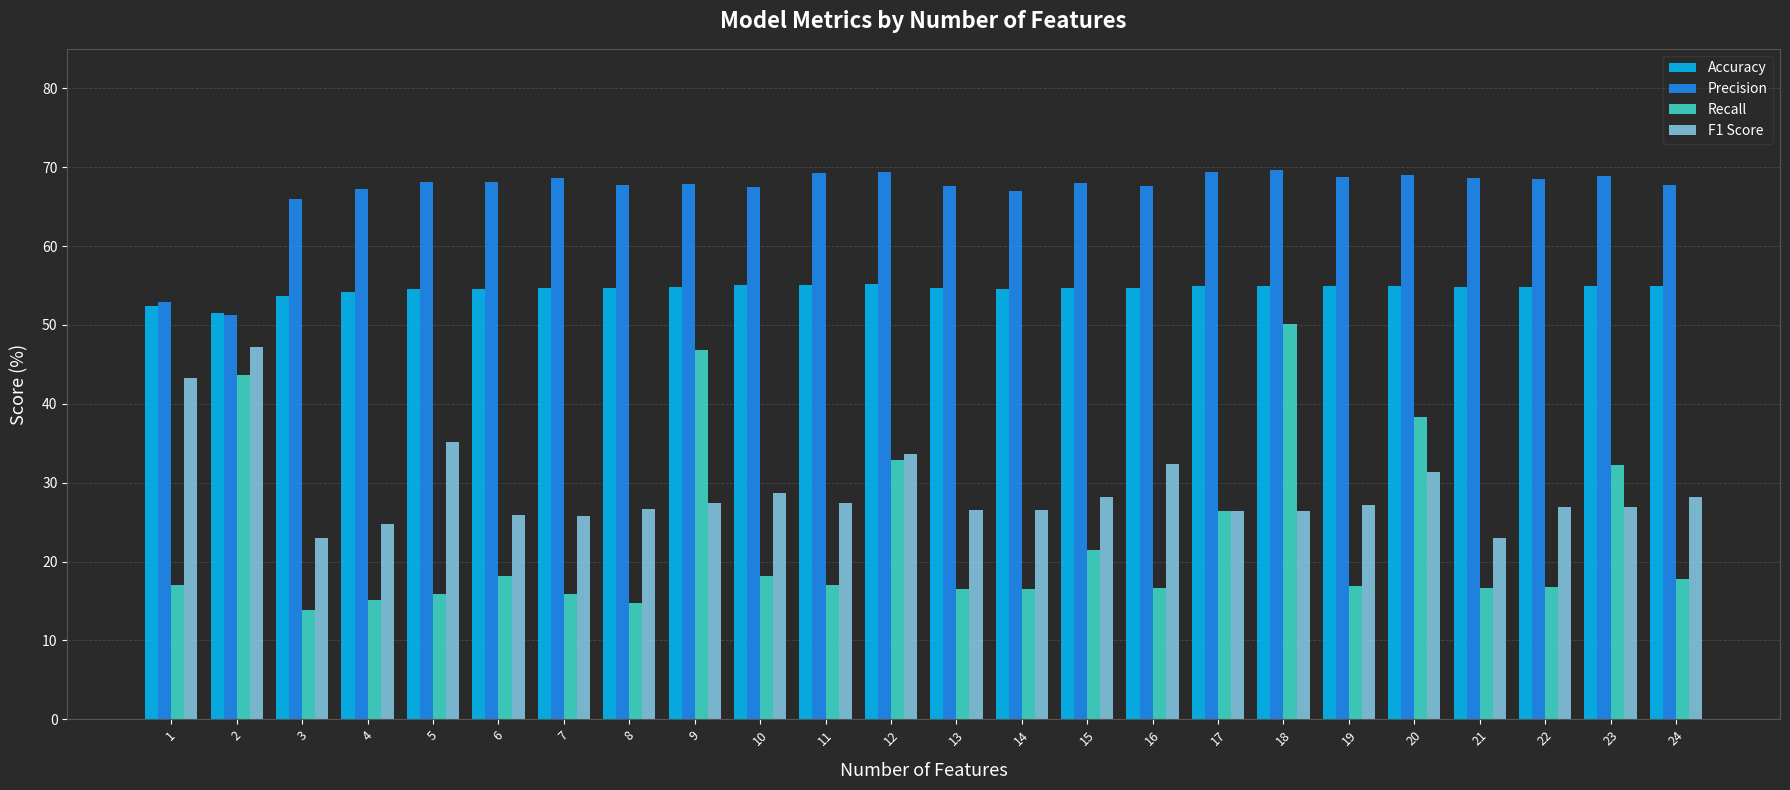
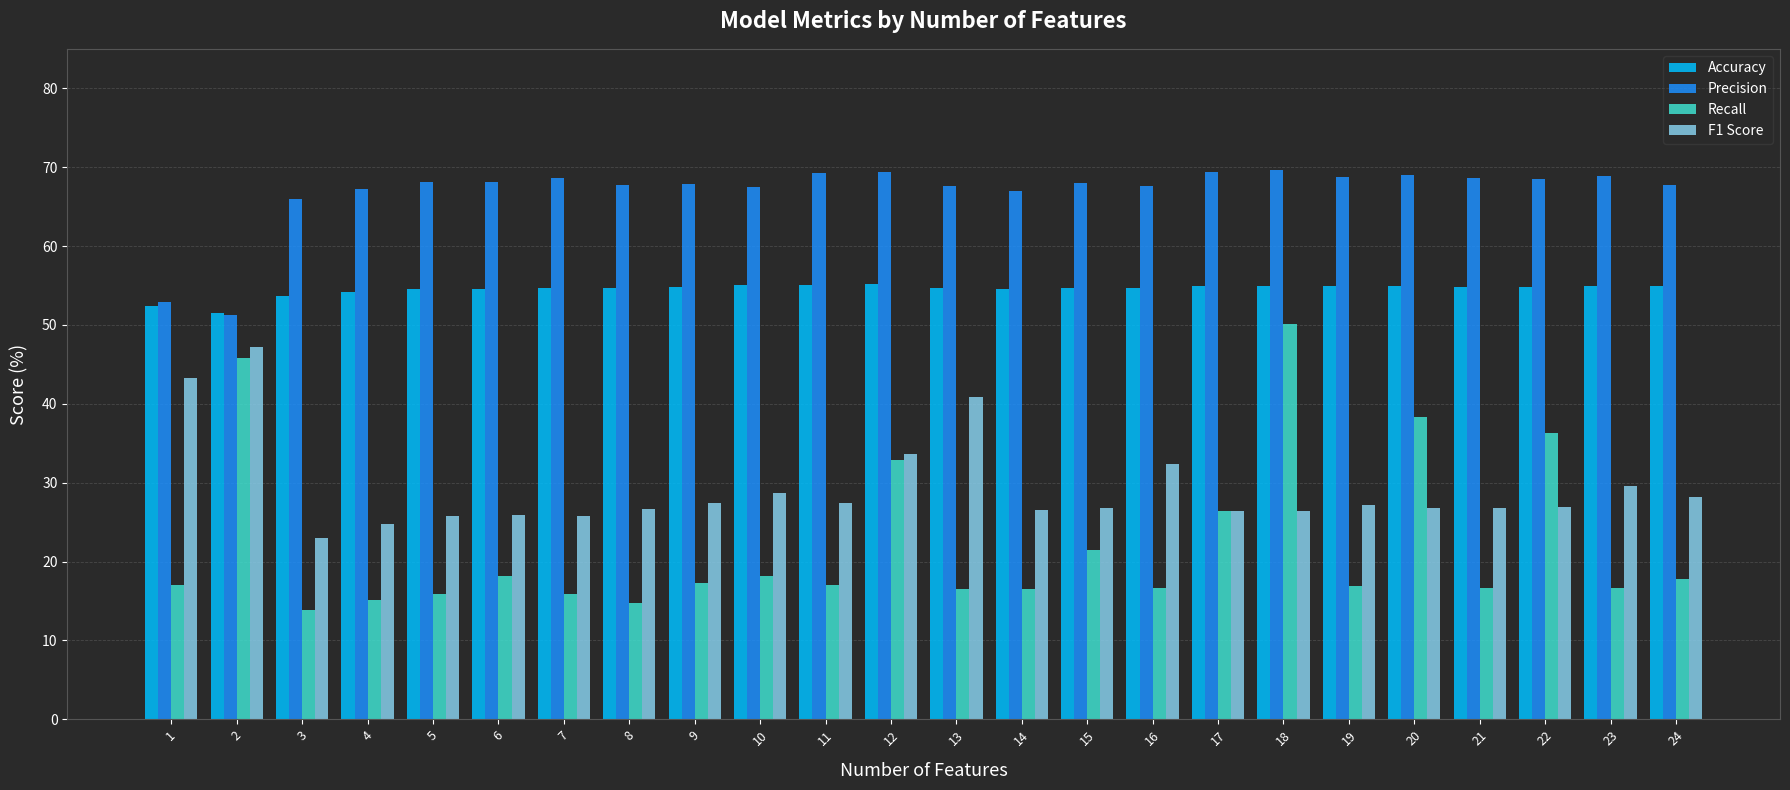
  {
    "Recall": {
      "1": 17,
-     "2": 44,
+     "2": 46,
      "3": 14,
      "4": 15,
      "5": 16,
      "6": 18,
      "7": 16,
      "8": 15,
-     "9": 47,
+     "9": 17,
      "10": 18,
      "11": 17,
      "12": 33,
      "13": 16,
      "14": 17,
      "15": 21,
      "16": 17,
      "17": 26,
      "18": 50,
      "19": 17,
      "20": 38,
      "21": 17,
-     "22": 17,
-     "23": 32,
+     "22": 36,
+     "23": 17,
      "24": 18
    },
    "F1 Score": {
      "1": 43,
      "2": 47,
      "3": 23,
      "4": 25,
-     "5": 35,
+     "5": 26,
      "6": 26,
      "7": 26,
      "8": 27,
      "9": 27,
      "10": 29,
      "11": 27,
      "12": 34,
-     "13": 27,
+     "13": 41,
      "14": 27,
-     "15": 28,
+     "15": 27,
      "16": 32,
      "17": 26,
      "18": 26,
      "19": 27,
-     "20": 31,
-     "21": 23,
+     "20": 27,
+     "21": 27,
      "22": 27,
-     "23": 27,
+     "23": 30,
      "24": 28
    }
  }
